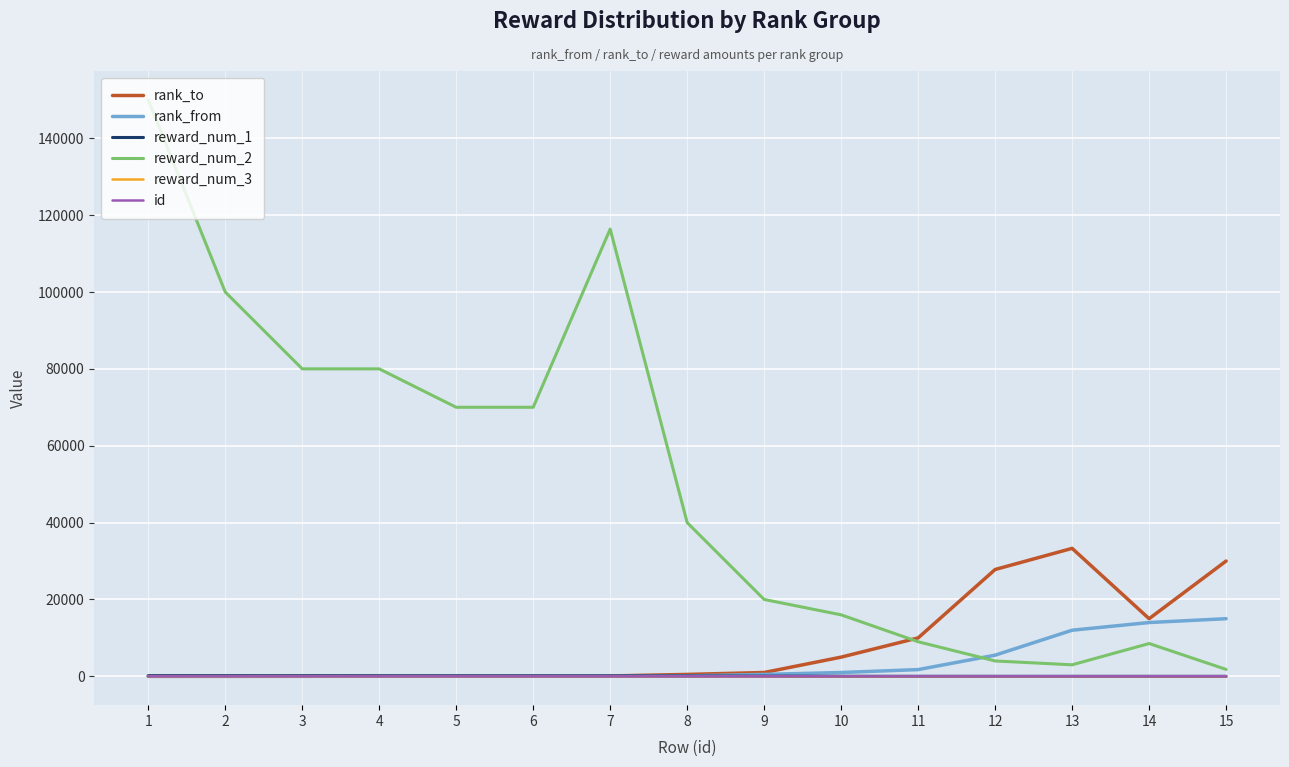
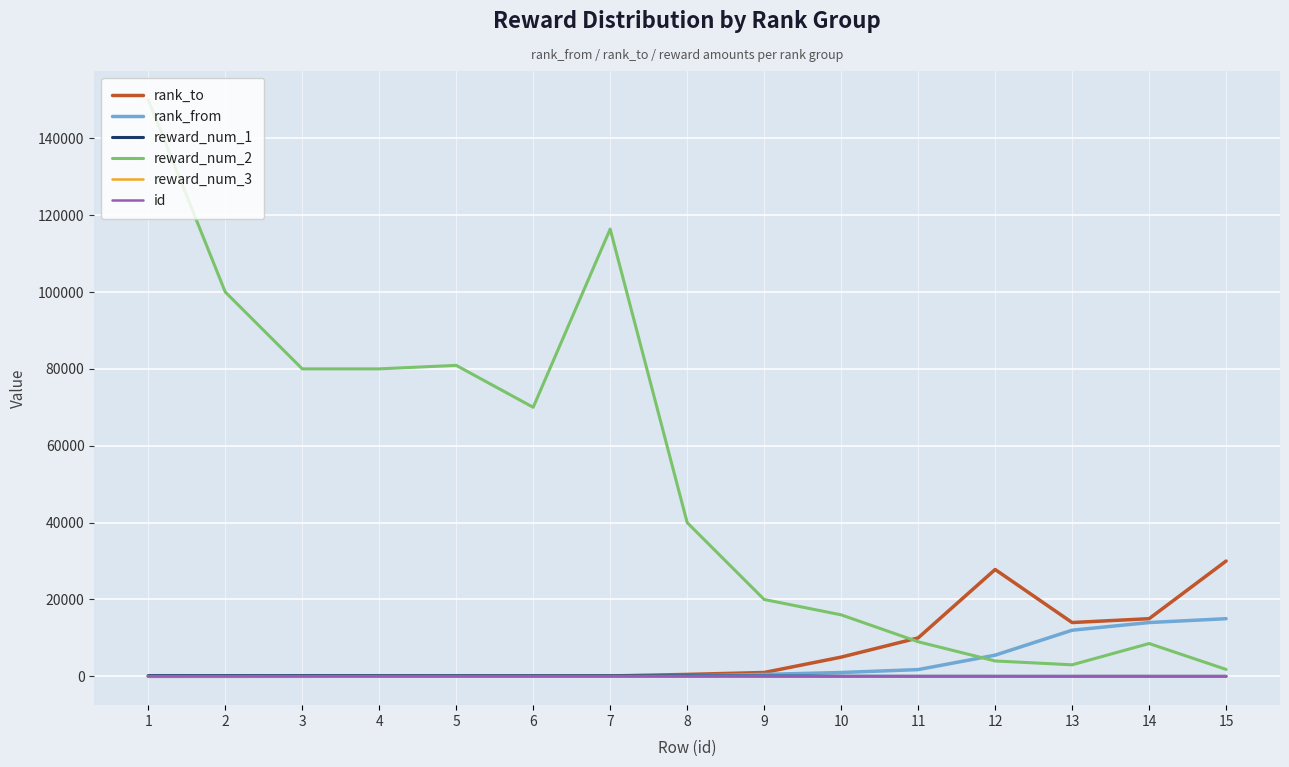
  {
    "rank_to": {
      "10": 5000,
      "11": 10000,
      "12": 28000,
-     "13": 33000,
+     "13": 14000,
      "14": 15000,
      "15": 30000
    },
    "rank_from": {
      "10": 1000,
      "11": 2000,
      "12": 6000,
      "13": 12000,
      "14": 14000,
      "15": 15000
    },
    "id": {
      "10": 0,
      "11": 0,
      "12": 0,
      "13": 0,
      "14": 0,
      "15": 0
    },
    "reward_num_2": {
      "2": 100000,
      "3": 80000,
      "4": 80000,
-     "5": 70000,
+     "5": 81000,
      "6": 70000,
      "7": 116000,
      "8": 40000,
      "9": 20000,
      "10": 16000,
      "11": 9000,
      "12": 4000,
      "13": 3000,
      "14": 9000,
      "15": 2000
    }
  }
